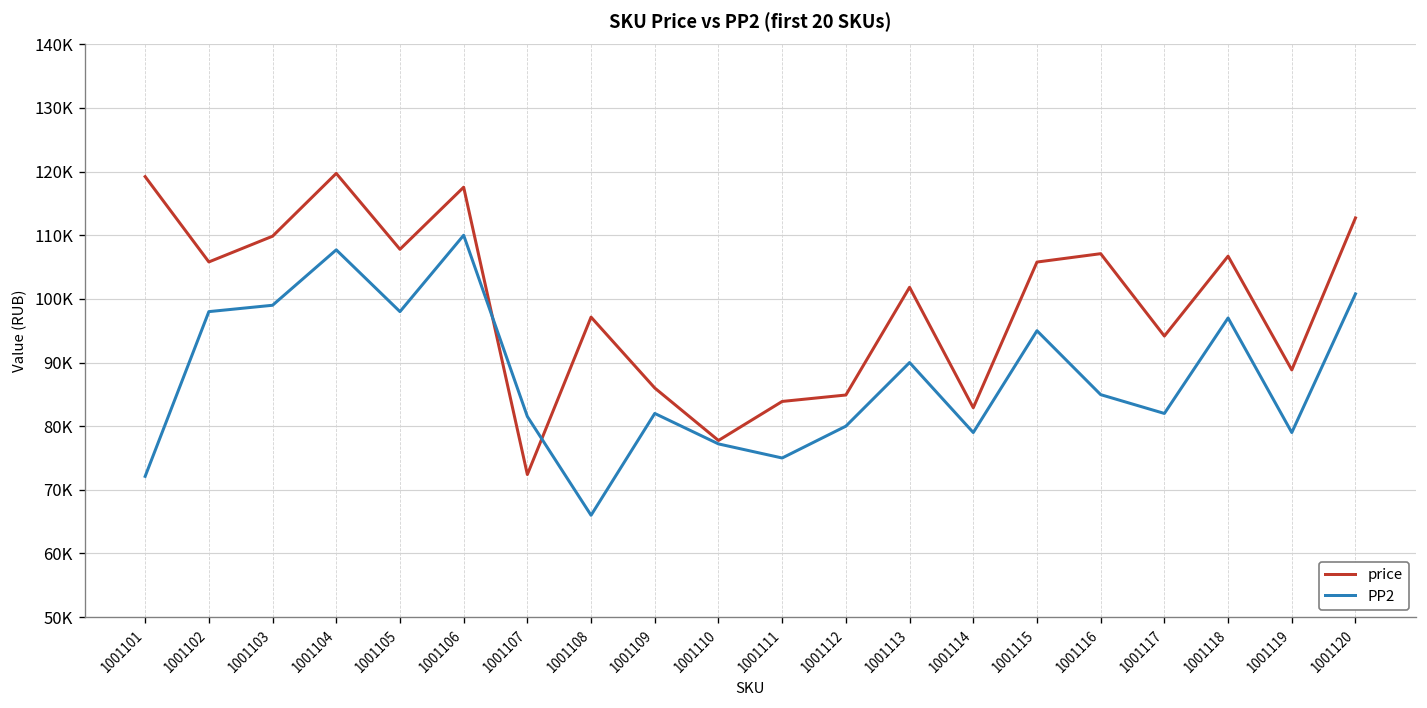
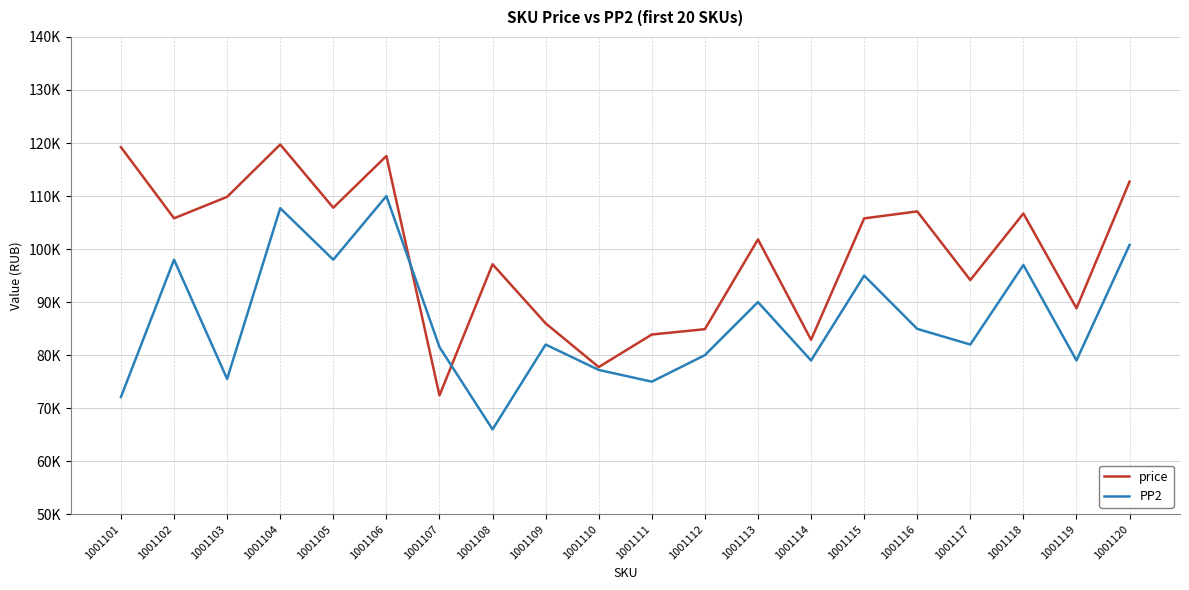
  {
    "price": {
      "1001101": 119000,
      "1001102": 106000,
      "1001103": 110000,
      "1001104": 120000,
      "1001105": 108000,
      "1001106": 118000,
      "1001107": 72000,
      "1001108": 97000,
      "1001109": 86000,
      "1001110": 78000,
      "1001111": 84000,
      "1001112": 85000,
      "1001113": 102000,
      "1001114": 83000,
      "1001115": 106000,
      "1001116": 107000,
      "1001117": 94000,
      "1001118": 107000,
      "1001119": 89000,
      "1001120": 113000
    },
    "PP2": {
      "1001101": 72000,
      "1001102": 98000,
-     "1001103": 99000,
+     "1001103": 76000,
      "1001104": 108000,
      "1001105": 98000,
      "1001106": 110000,
      "1001107": 82000,
      "1001108": 66000,
      "1001109": 82000,
      "1001110": 77000,
      "1001111": 75000,
      "1001112": 80000,
      "1001113": 90000,
      "1001114": 79000,
      "1001115": 95000,
      "1001116": 85000,
      "1001117": 82000,
      "1001118": 97000,
      "1001119": 79000,
      "1001120": 101000
    }
  }
